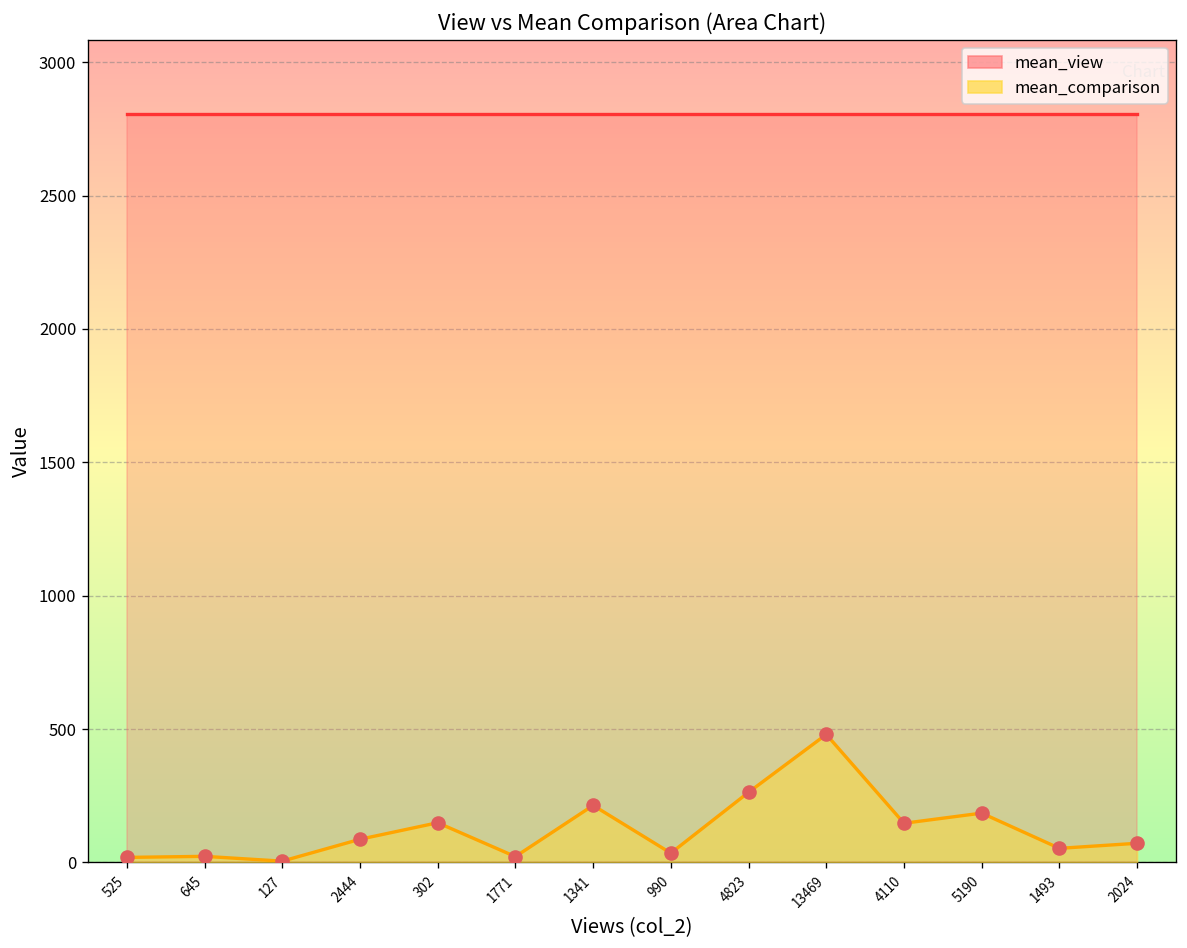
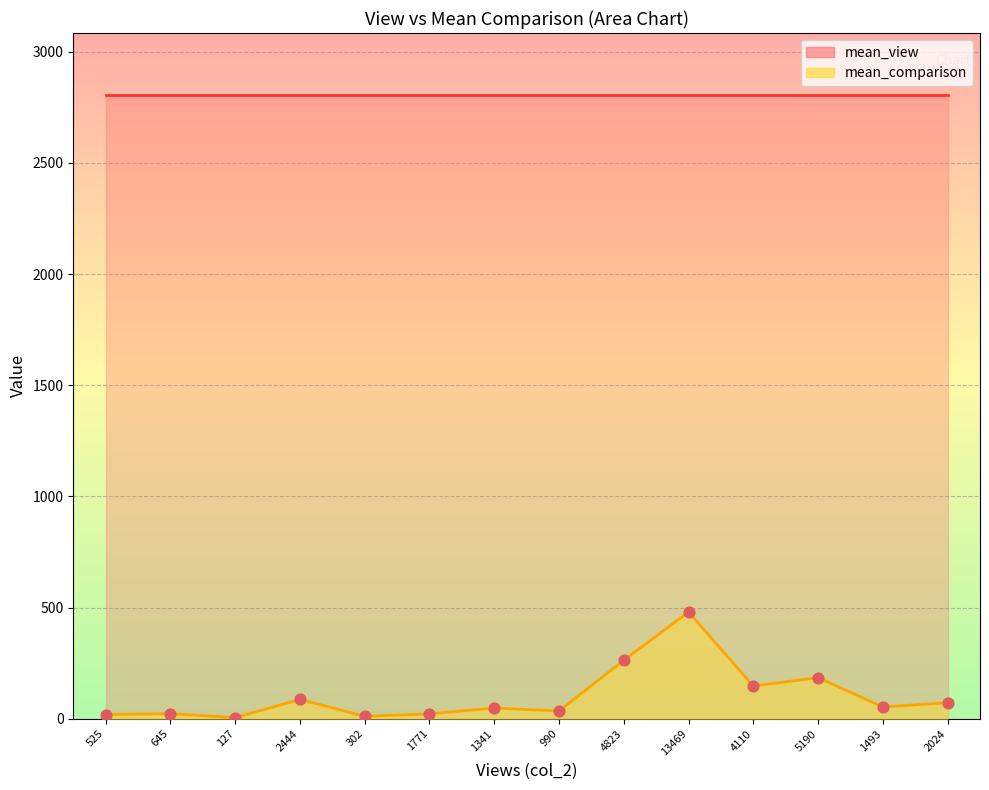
  {
    "mean_view": {
      "525": 2800,
      "645": 2800,
      "127": 2800,
      "2444": 2800,
      "302": 2800,
      "1771": 2800,
      "1341": 2800,
      "990": 2800,
      "4823": 2800,
      "13469": 2800,
      "4110": 2800,
      "5190": 2800,
      "1493": 2800,
      "2024": 2800
    },
    "mean_comparison": {
      "525": 20,
      "645": 20,
      "127": 10,
      "2444": 90,
-     "302": 150,
+     "302": 10,
      "1771": 20,
-     "1341": 210,
+     "1341": 50,
      "990": 40,
      "4823": 260,
      "13469": 480,
      "4110": 150,
      "5190": 190,
      "1493": 50,
      "2024": 70
    }
  }
